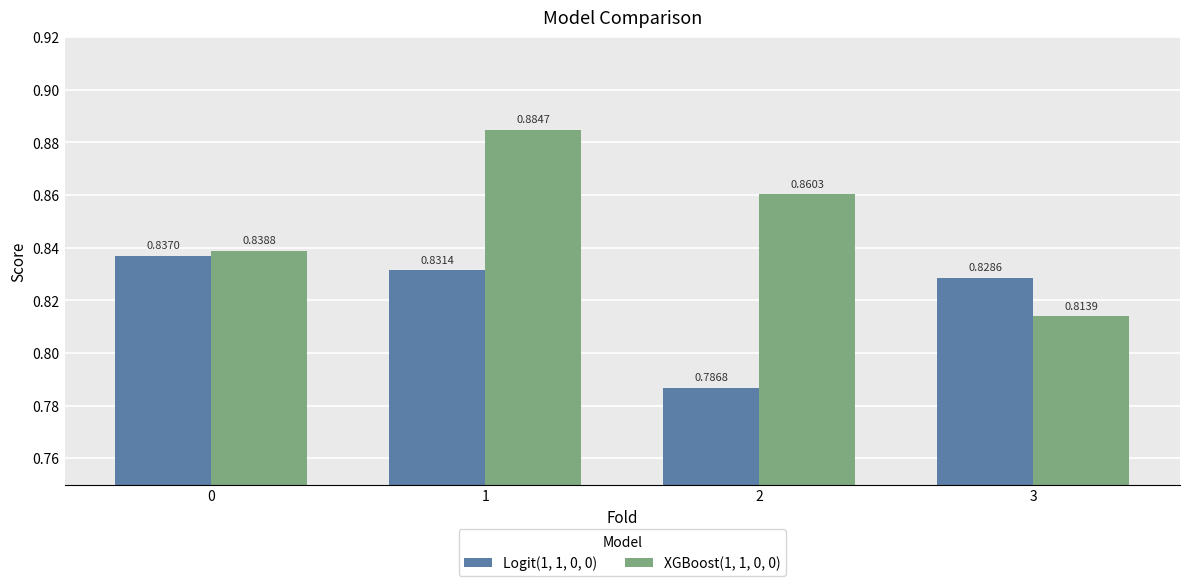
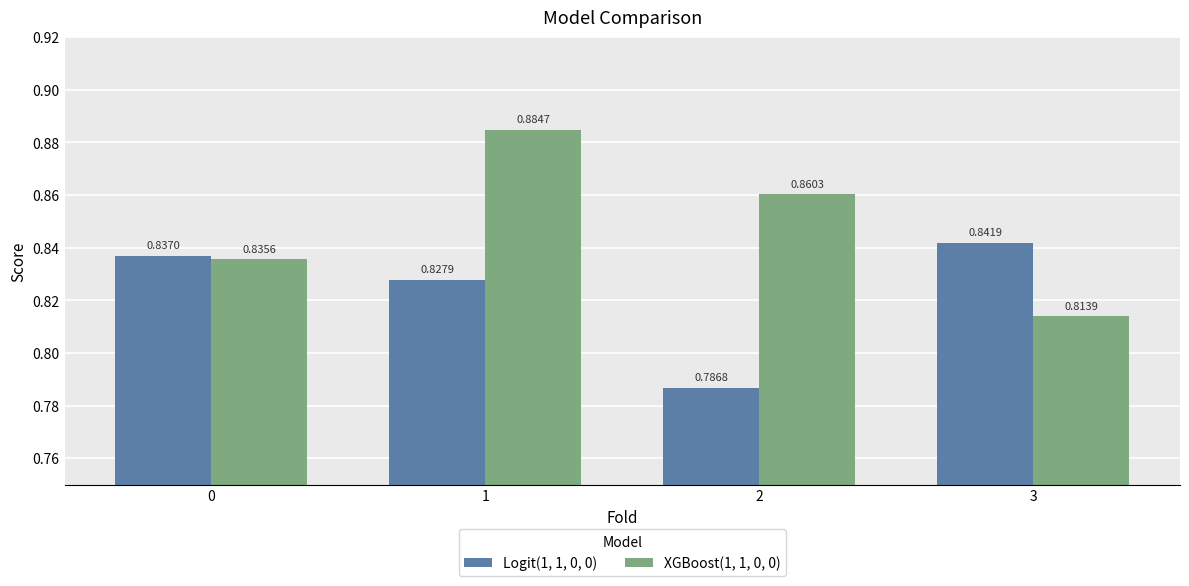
  {
    "Logit(1, 1, 0, 0)": {
      "0": 0.8370,
-     "1": 0.8314,
+     "1": 0.8279,
      "2": 0.7868,
-     "3": 0.8286
+     "3": 0.8419
    },
    "XGBoost(1, 1, 0, 0)": {
-     "0": 0.8388,
+     "0": 0.8356,
      "1": 0.8847,
      "2": 0.8603,
      "3": 0.8139
    }
  }
